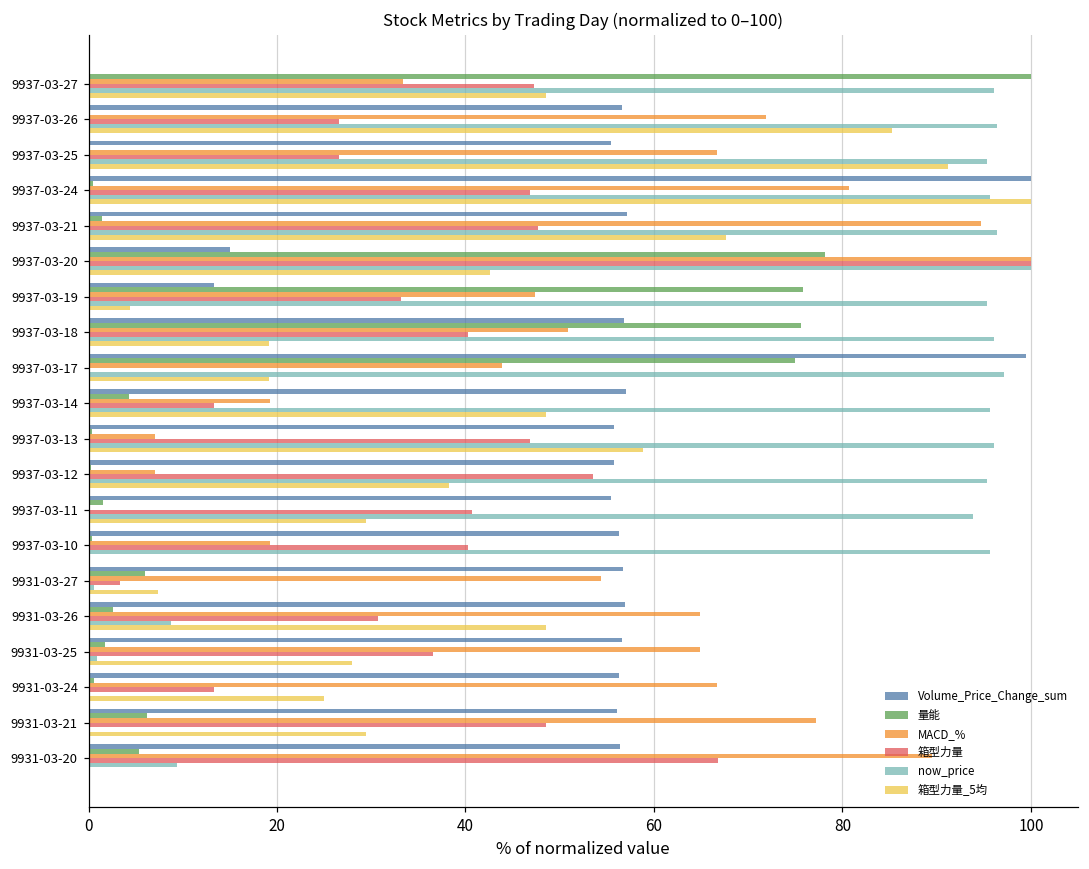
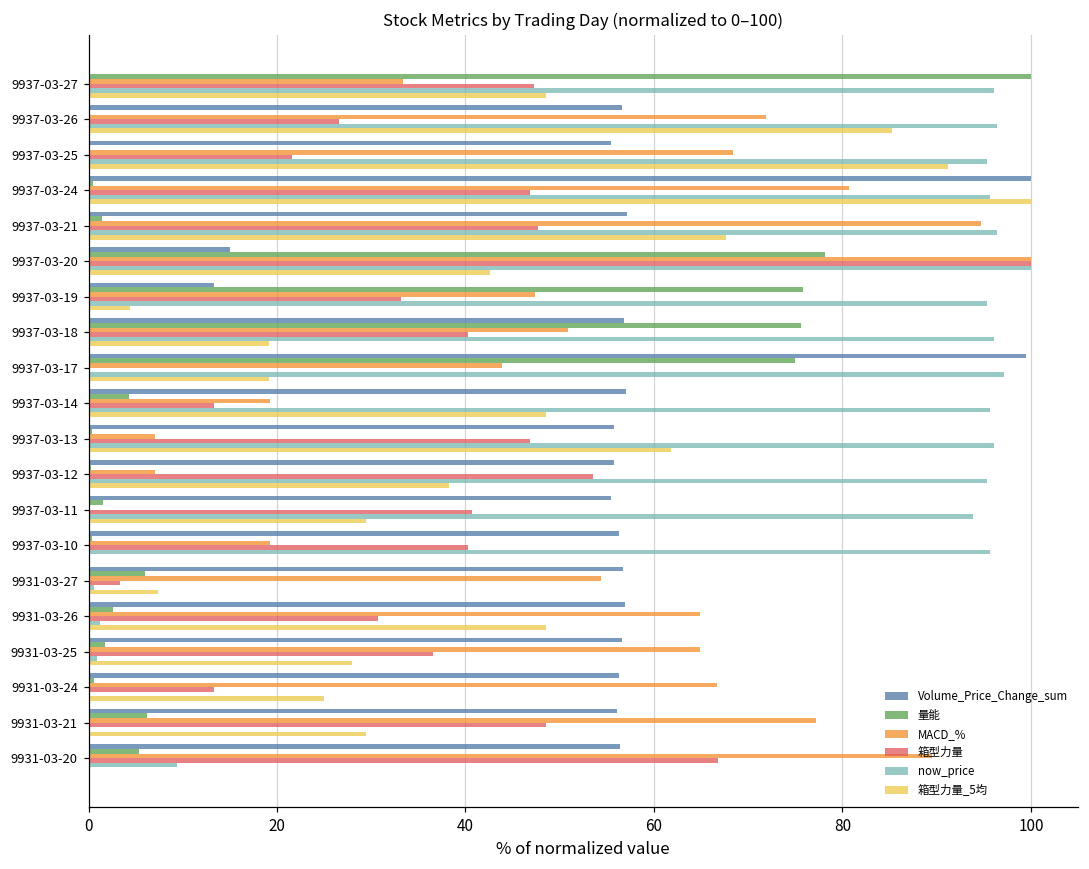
  {
    "Volume_Price_Change_sum": {
      "9937-03-27": 0,
      "9937-03-26": 57,
      "9937-03-25": 55,
      "9937-03-24": 100,
      "9937-03-21": 57,
      "9937-03-20": 15,
      "9937-03-19": 13,
      "9937-03-18": 57,
      "9937-03-17": 99,
      "9937-03-14": 57,
      "9937-03-13": 56,
      "9937-03-12": 56,
      "9937-03-11": 55,
      "9937-03-10": 56,
      "9931-03-27": 57,
      "9931-03-26": 57,
      "9931-03-25": 57,
      "9931-03-24": 56,
      "9931-03-21": 56,
      "9931-03-20": 56
    },
    "量能": {
      "9937-03-27": 100,
      "9937-03-25": 0,
      "9937-03-24": 0,
      "9937-03-21": 1,
      "9937-03-20": 78,
      "9937-03-19": 76,
      "9937-03-18": 76,
      "9937-03-17": 75,
      "9937-03-14": 4,
      "9937-03-13": 0,
      "9937-03-11": 1,
      "9937-03-10": 0,
      "9931-03-27": 6,
      "9931-03-26": 3,
      "9931-03-25": 2,
      "9931-03-24": 1,
      "9931-03-21": 6,
      "9931-03-20": 5
    },
    "MACD_%": {
      "9937-03-27": 33,
      "9937-03-26": 72,
-     "9937-03-25": 67,
+     "9937-03-25": 68,
      "9937-03-24": 81,
      "9937-03-21": 95,
      "9937-03-20": 100,
      "9937-03-19": 47,
      "9937-03-18": 51,
      "9937-03-17": 44,
      "9937-03-14": 19,
      "9937-03-13": 7,
      "9937-03-12": 7,
      "9937-03-11": 0,
      "9937-03-10": 19,
      "9931-03-27": 54,
      "9931-03-26": 65,
      "9931-03-25": 65,
      "9931-03-24": 67,
      "9931-03-21": 77,
      "9931-03-20": 89
    },
    "箱型力量": {
      "9937-03-27": 47,
      "9937-03-26": 27,
-     "9937-03-25": 27,
+     "9937-03-25": 22,
      "9937-03-24": 47,
      "9937-03-21": 48,
      "9937-03-20": 100,
      "9937-03-19": 33,
      "9937-03-18": 40,
      "9937-03-17": 0,
      "9937-03-14": 13,
      "9937-03-13": 47,
      "9937-03-12": 54,
      "9937-03-11": 41,
      "9937-03-10": 40,
      "9931-03-27": 3,
      "9931-03-26": 31,
      "9931-03-25": 37,
      "9931-03-24": 13,
      "9931-03-21": 49,
      "9931-03-20": 67
    },
    "now_price": {
      "9937-03-27": 96,
      "9937-03-26": 96,
      "9937-03-25": 95,
      "9937-03-24": 96,
      "9937-03-21": 96,
      "9937-03-20": 100,
      "9937-03-19": 95,
      "9937-03-18": 96,
      "9937-03-17": 97,
      "9937-03-14": 96,
      "9937-03-13": 96,
      "9937-03-12": 95,
      "9937-03-11": 94,
      "9937-03-10": 96,
      "9931-03-27": 1,
-     "9931-03-26": 9,
+     "9931-03-26": 1,
      "9931-03-25": 1,
      "9931-03-24": 0,
      "9931-03-21": 0,
      "9931-03-20": 9
    },
    "箱型力量_5均": {
      "9937-03-27": 49,
      "9937-03-26": 85,
      "9937-03-25": 91,
      "9937-03-24": 100,
      "9937-03-21": 68,
      "9937-03-20": 43,
      "9937-03-19": 4,
      "9937-03-18": 19,
      "9937-03-17": 19,
      "9937-03-14": 49,
-     "9937-03-13": 59,
+     "9937-03-13": 62,
      "9937-03-12": 38,
      "9937-03-11": 29,
      "9937-03-10": 0,
      "9931-03-27": 7,
      "9931-03-26": 49,
      "9931-03-25": 28,
      "9931-03-24": 25,
      "9931-03-21": 29,
      "9931-03-20": 0
    }
  }
